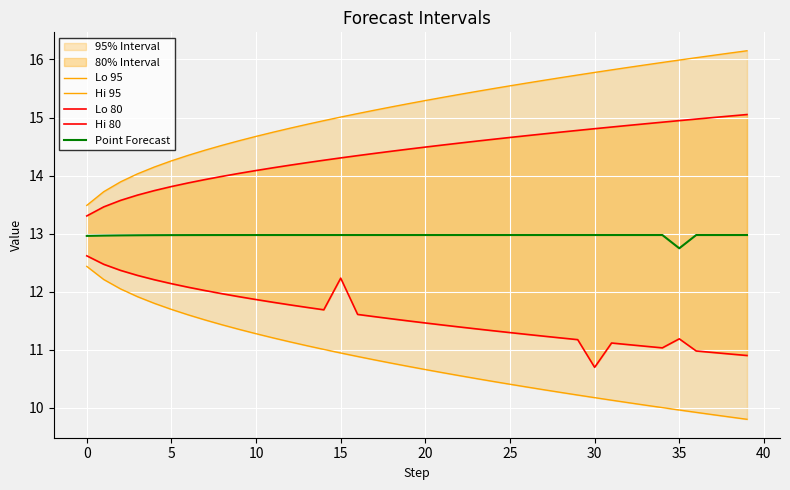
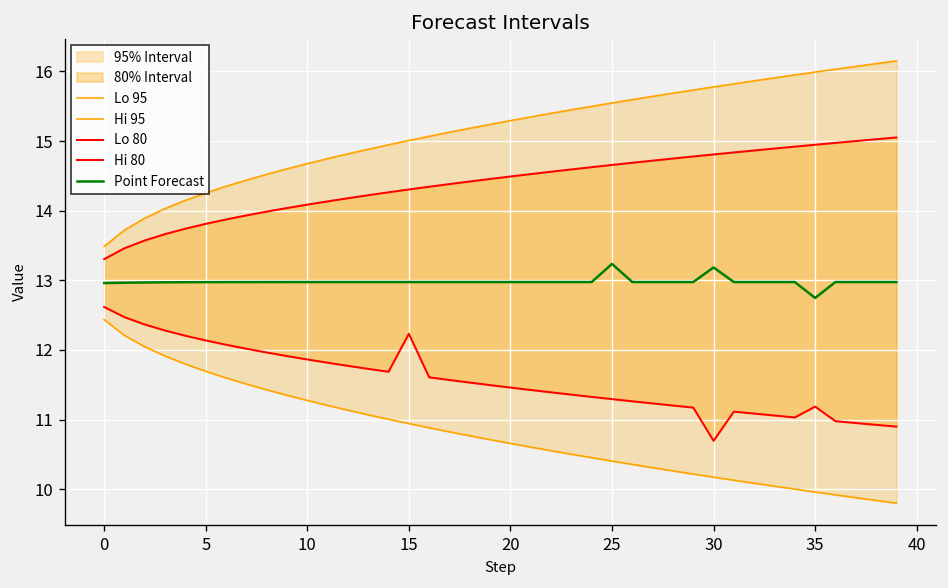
  {
    "Lo 80": {
      "0": 12.6,
      "5": 12.1,
      "10": 11.9,
      "15": 12.2,
      "20": 11.5,
      "25": 11.3,
      "30": 10.7,
      "35": 11.2
    },
    "Point Forecast": {
      "0": 13.0,
      "5": 13.0,
      "10": 13.0,
      "15": 13.0,
      "20": 13.0,
-     "25": 13.0,
-     "30": 13.0,
+     "25": 13.2,
+     "30": 13.2,
      "35": 12.7
    }
  }
